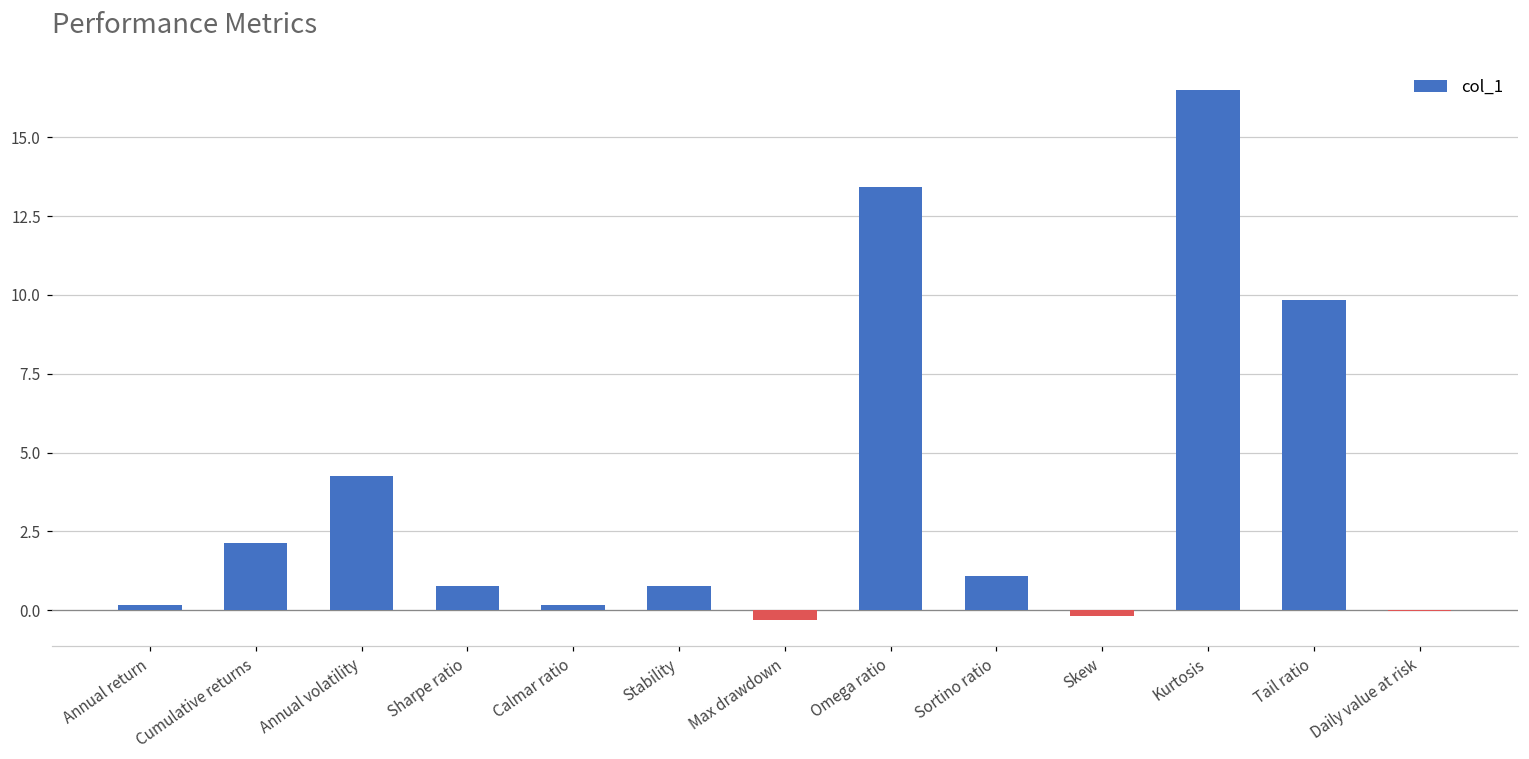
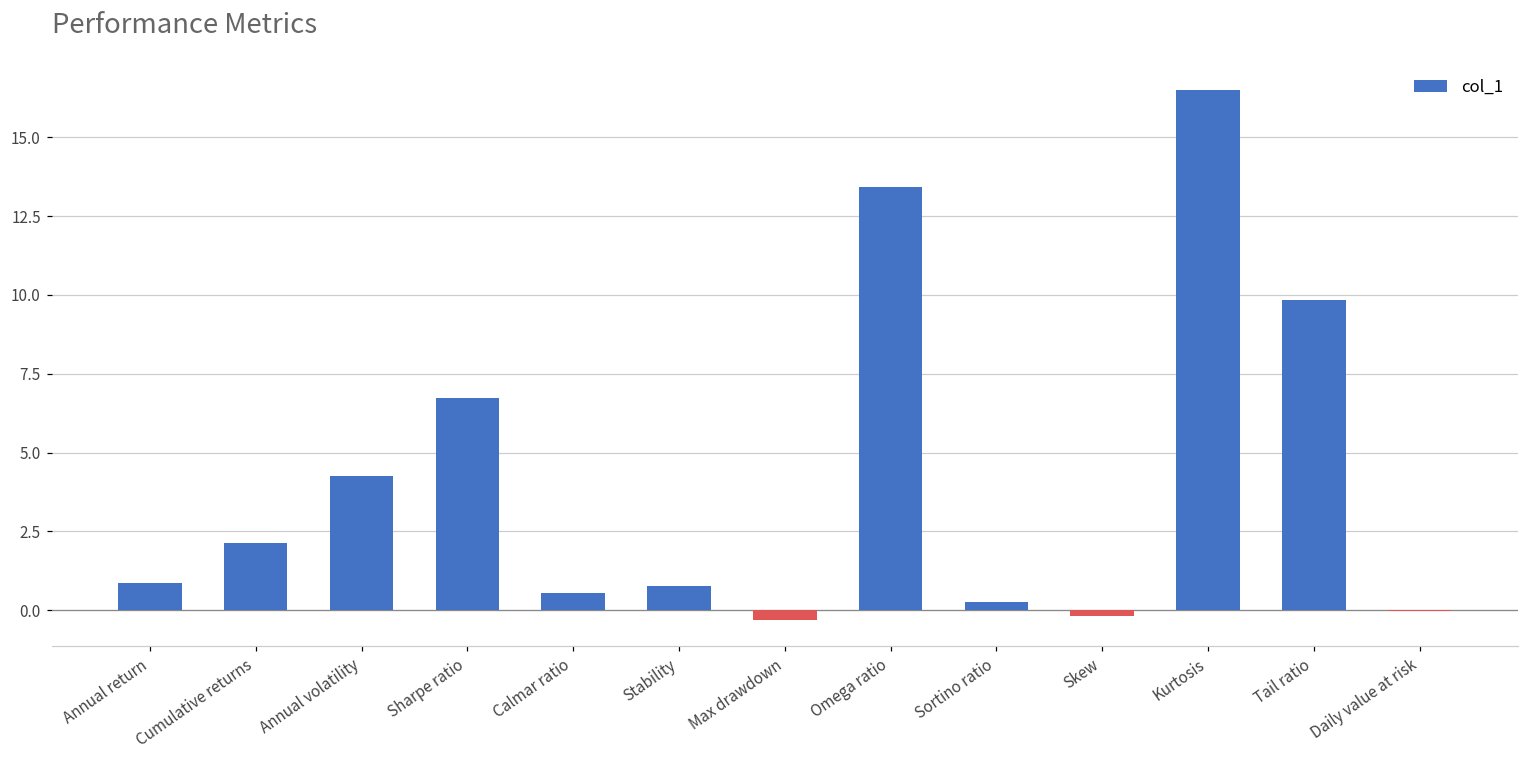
  {
-   "Annual return": 0.2,
+   "Annual return": 0.9,
    "Cumulative returns": 2.1,
    "Annual volatility": 4.2,
-   "Sharpe ratio": 0.8,
-   "Calmar ratio": 0.2,
+   "Sharpe ratio": 6.7,
+   "Calmar ratio": 0.6,
    "Stability": 0.8,
    "Max drawdown": -0.3,
    "Omega ratio": 13.4,
-   "Sortino ratio": 1.1,
+   "Sortino ratio": 0.3,
    "Skew": -0.2,
    "Kurtosis": 16.5,
    "Tail ratio": 9.8
  }
